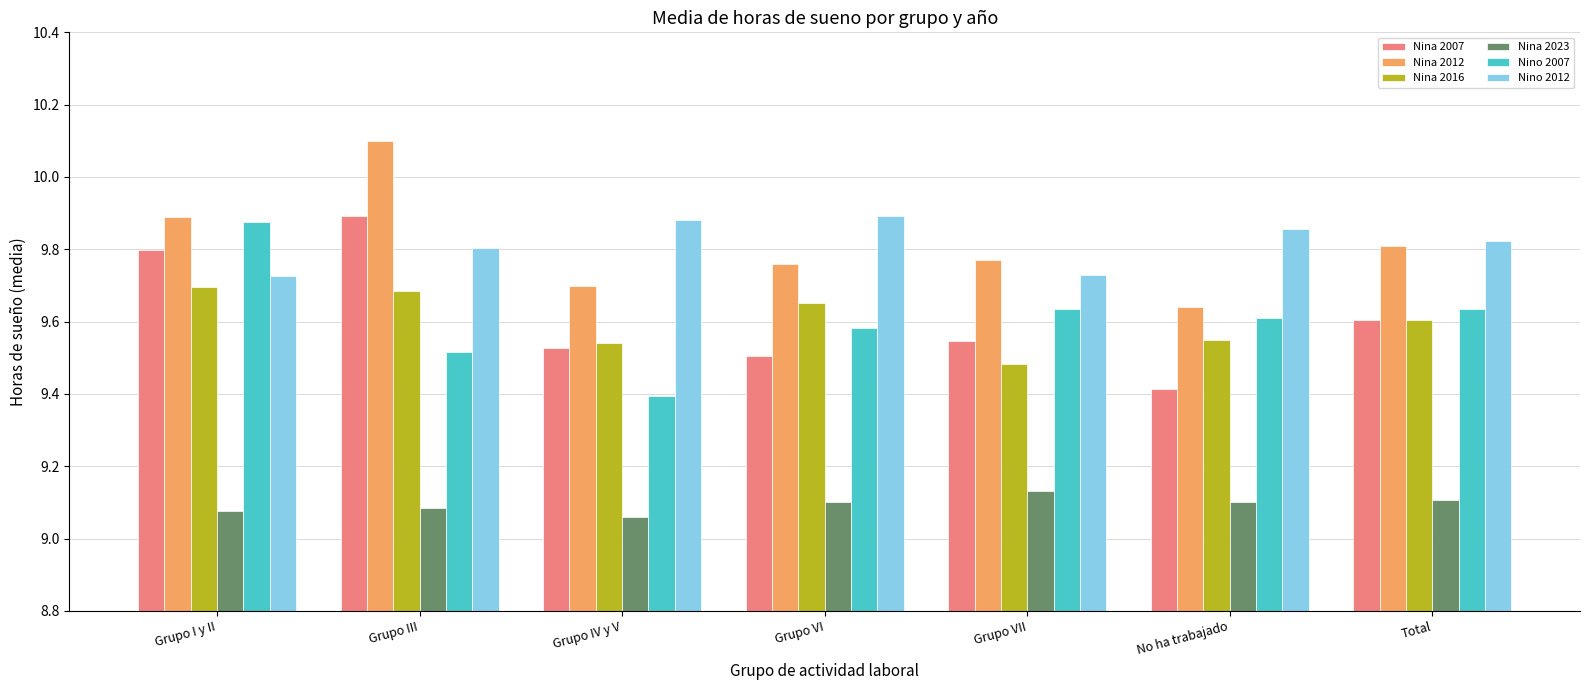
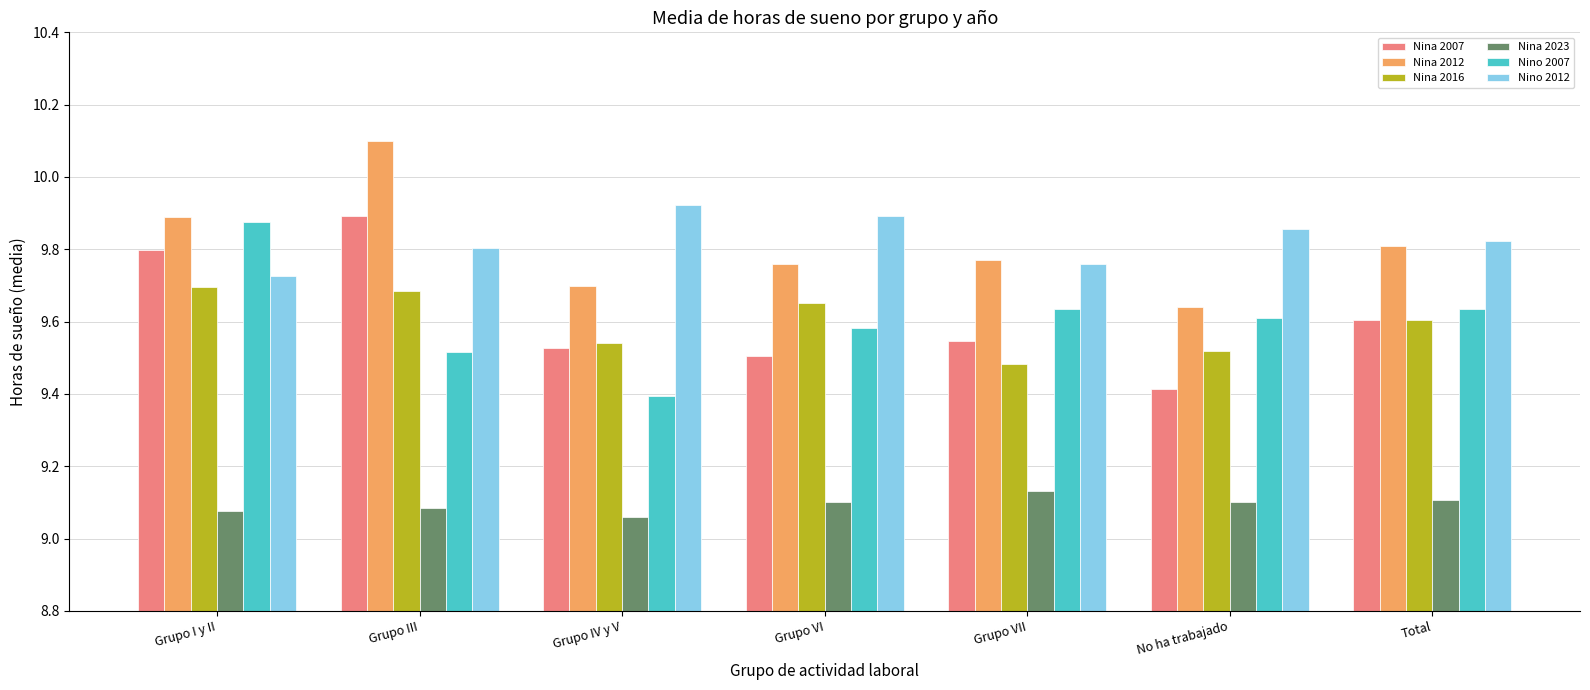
  {
    "Nina 2016": {
      "Grupo I y II": 9.70,
      "Grupo III": 9.68,
      "Grupo IV y V": 9.54,
      "Grupo VI": 9.65,
      "Grupo VII": 9.48,
-     "No ha trabajado": 9.55,
+     "No ha trabajado": 9.52,
      "Total": 9.61
    },
    "Nina 2023": {
      "Grupo I y II": 9.08,
      "Grupo III": 9.08,
      "Grupo IV y V": 9.06,
      "Grupo VI": 9.10,
      "Grupo VII": 9.13,
      "No ha trabajado": 9.10,
      "Total": 9.11
    },
    "Nino 2007": {
      "Grupo I y II": 9.87,
      "Grupo III": 9.51,
      "Grupo IV y V": 9.40,
      "Grupo VI": 9.58,
      "Grupo VII": 9.63,
      "No ha trabajado": 9.61,
      "Total": 9.64
    },
    "Nino 2012": {
      "Grupo I y II": 9.73,
      "Grupo III": 9.80,
-     "Grupo IV y V": 9.88,
+     "Grupo IV y V": 9.92,
      "Grupo VI": 9.89,
-     "Grupo VII": 9.73,
+     "Grupo VII": 9.76,
      "No ha trabajado": 9.86,
      "Total": 9.82
    }
  }
